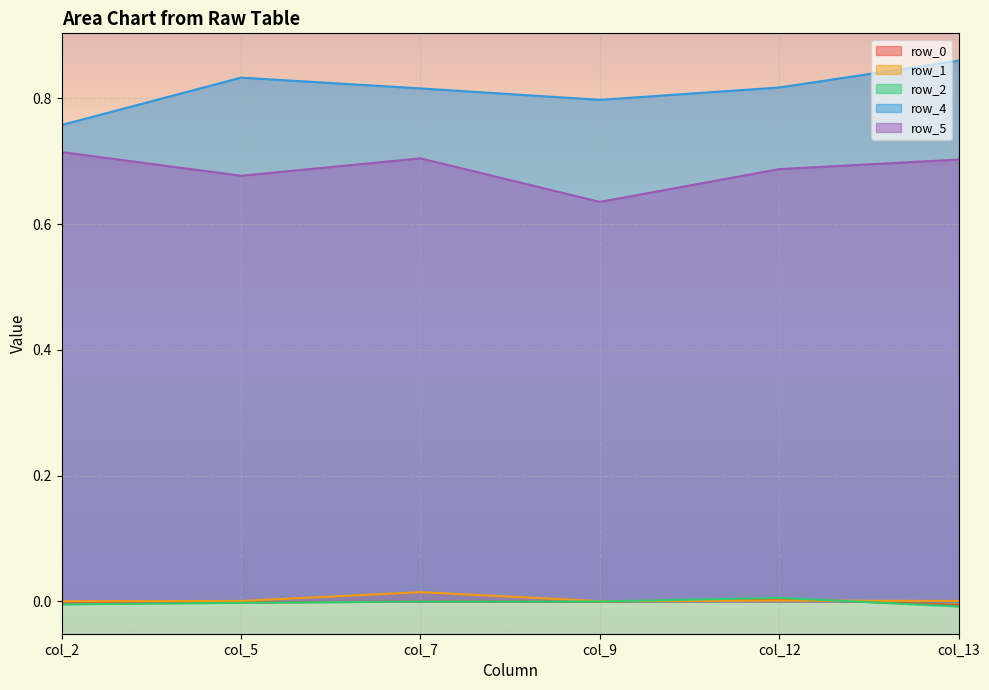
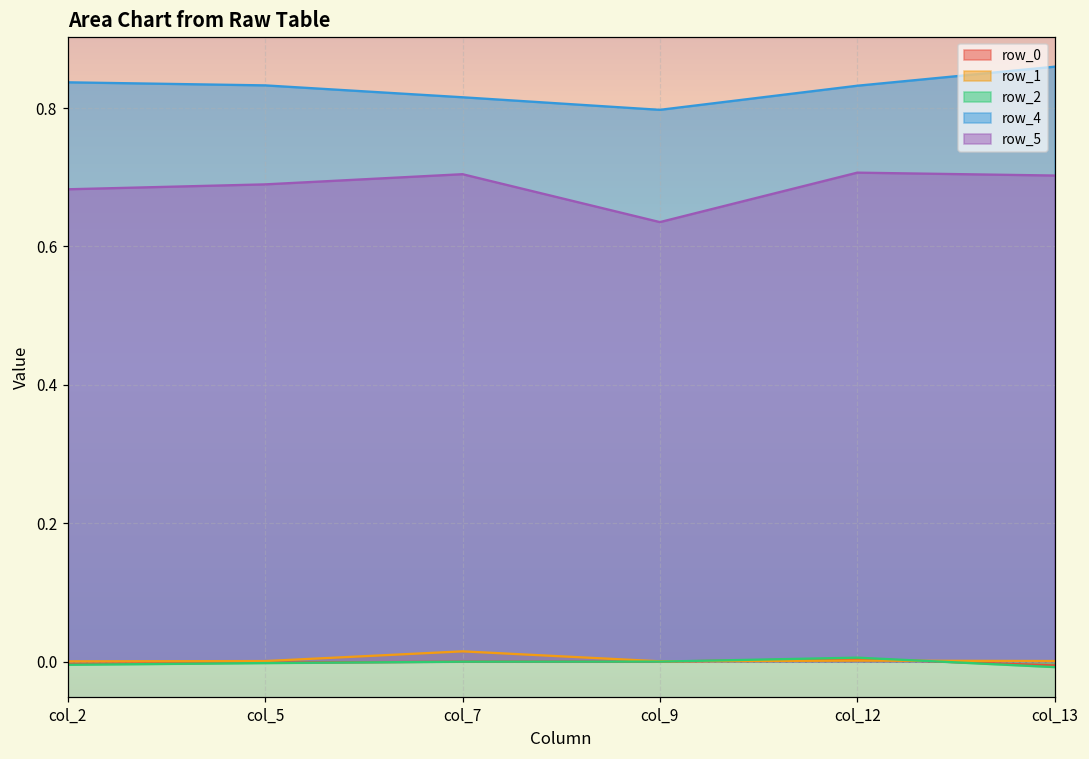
  {
    "row_1": {
      "col_7": 0.01
    },
    "row_4": {
-     "col_2": 0.76,
+     "col_2": 0.84,
      "col_5": 0.83,
      "col_7": 0.82,
      "col_9": 0.80,
-     "col_12": 0.82,
+     "col_12": 0.83,
      "col_13": 0.86
    },
    "row_5": {
-     "col_2": 0.71,
-     "col_5": 0.68,
+     "col_2": 0.68,
+     "col_5": 0.69,
      "col_7": 0.70,
      "col_9": 0.64,
-     "col_12": 0.69,
+     "col_12": 0.71,
      "col_13": 0.70
    }
  }
